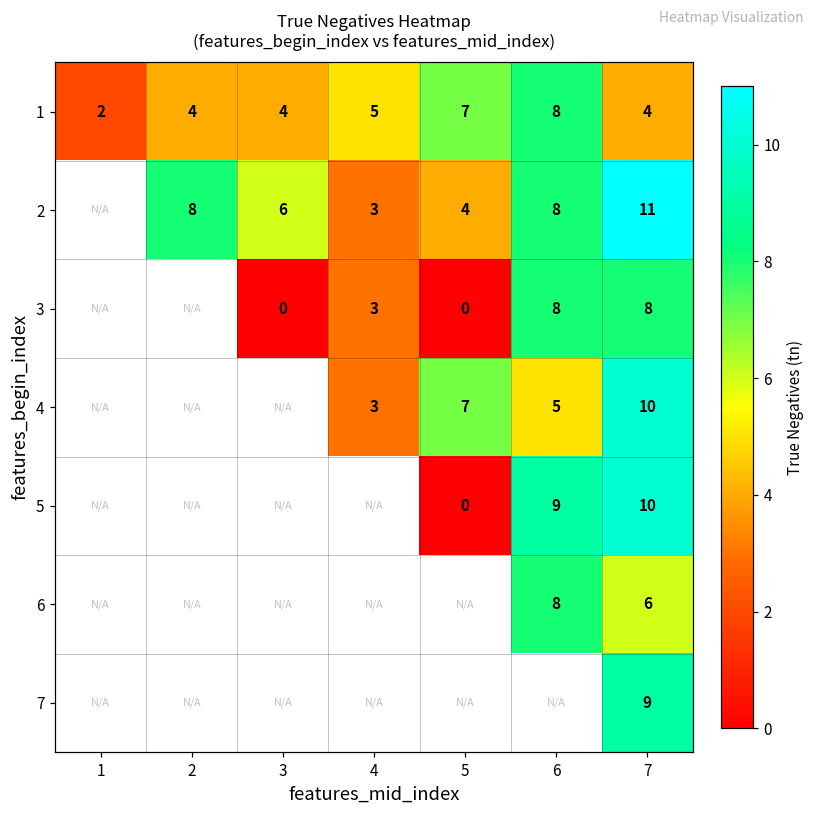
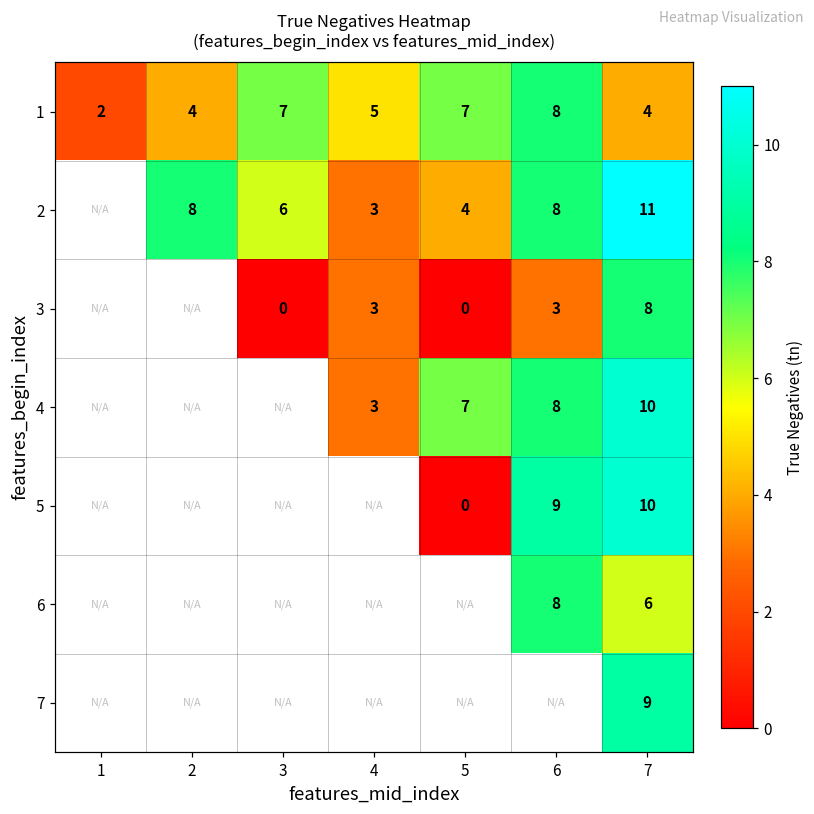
  {
    "1": {
      "1": 2,
      "2": 4,
-     "3": 4,
+     "3": 7,
      "4": 5,
      "5": 7,
      "6": 8,
      "7": 4
    },
    "2": {
      "2": 8,
      "3": 6,
      "4": 3,
      "5": 4,
      "6": 8,
      "7": 11
    },
    "3": {
      "3": 0,
      "4": 3,
      "5": 0,
-     "6": 8,
+     "6": 3,
      "7": 8
    },
    "4": {
      "4": 3,
      "5": 7,
-     "6": 5,
+     "6": 8,
      "7": 10
    },
    "5": {
      "5": 0,
      "6": 9,
      "7": 10
    },
    "6": {
      "6": 8,
      "7": 6
    },
    "7": {
      "7": 9
    }
  }
